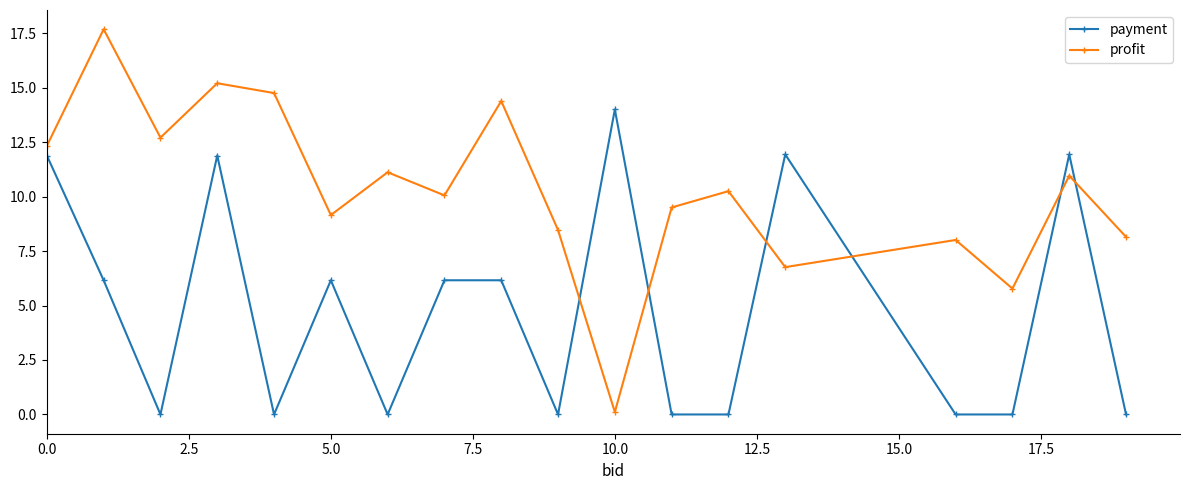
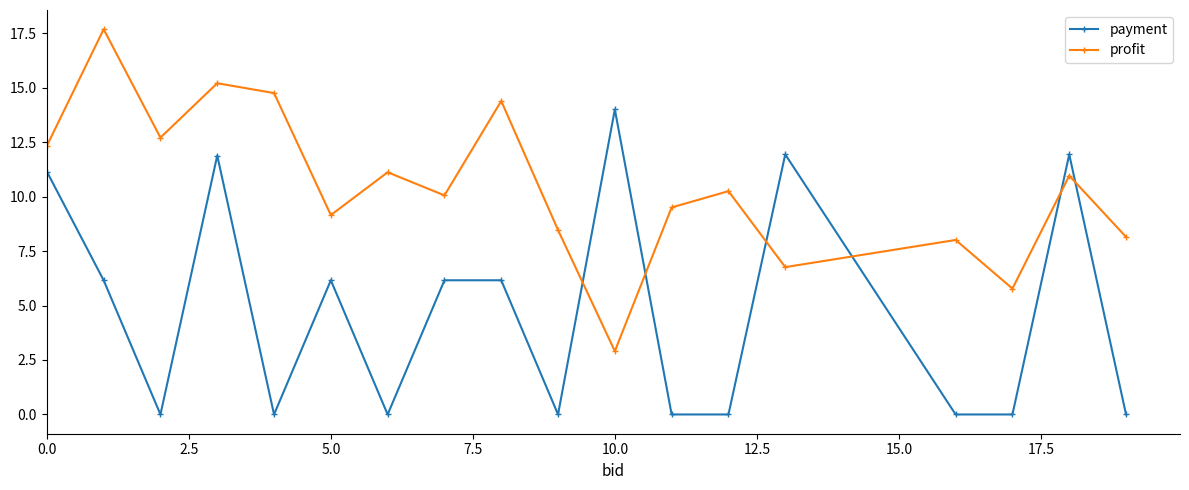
  {
    "payment": {
-     "0.0": 11.9,
+     "0.0": 11.1,
      "5.0": 6.2,
      "10.0": 14.0
    },
    "profit": {
      "0.0": 12.3,
      "5.0": 9.2,
-     "10.0": 0.1
+     "10.0": 2.9
    }
  }
